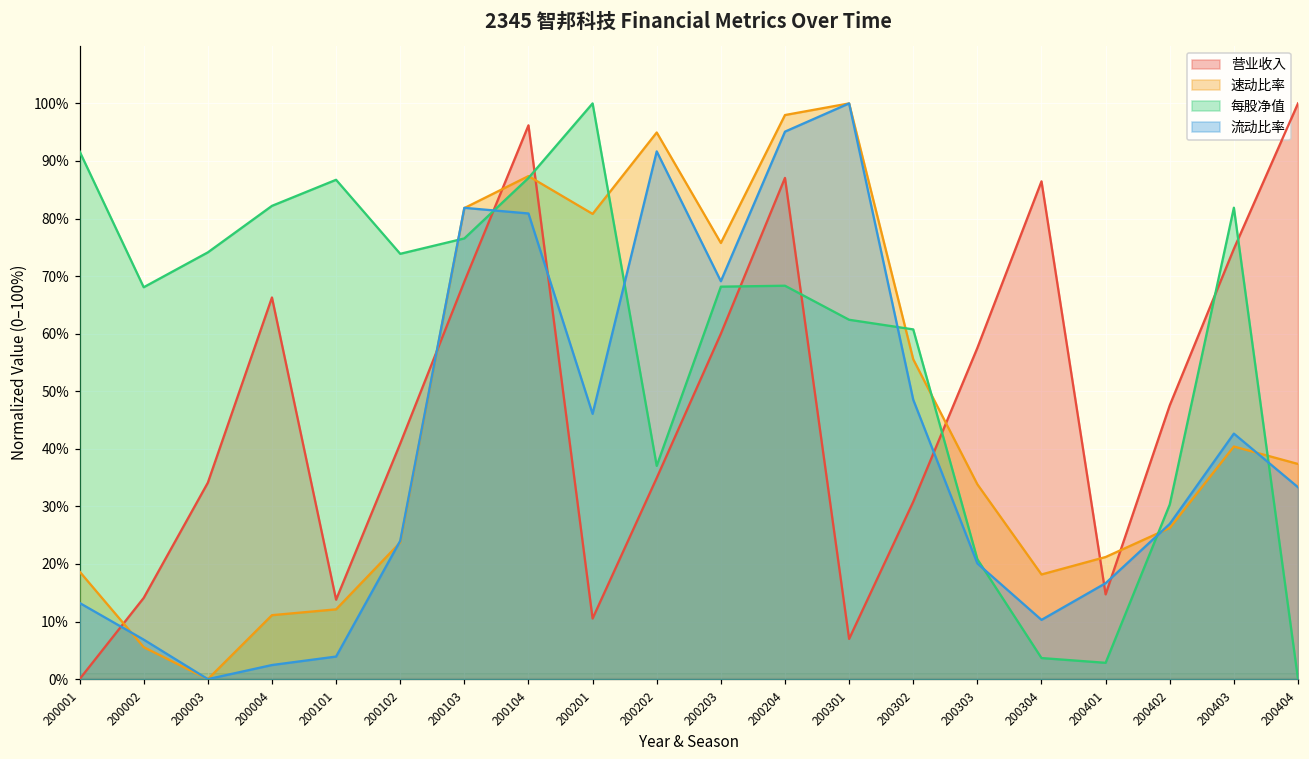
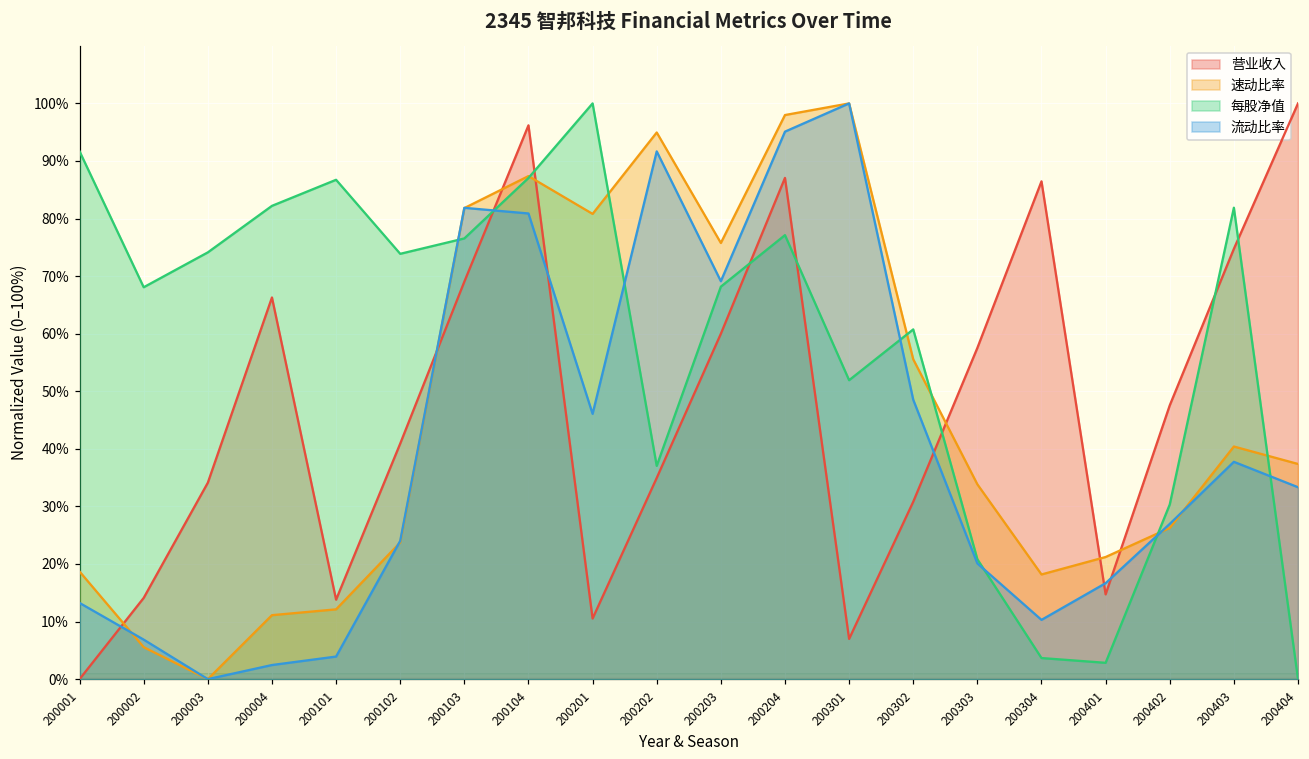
  {
    "每股净值": {
      "200001": "92%",
      "200002": "68%",
      "200003": "74%",
      "200004": "82%",
      "200101": "87%",
      "200102": "74%",
      "200103": "77%",
      "200201": "100%",
      "200202": "37%",
      "200203": "68%",
-     "200204": "68%",
-     "200301": "62%",
+     "200204": "77%",
+     "200301": "52%",
      "200302": "61%",
      "200303": "21%",
      "200304": "4%",
      "200401": "3%",
      "200402": "30%",
      "200403": "82%",
      "200404": "0%"
    },
    "流动比率": {
      "200001": "13%",
      "200002": "7%",
      "200004": "2%",
      "200101": "4%",
      "200104": "81%",
      "200201": "46%",
      "200202": "92%",
      "200203": "69%",
      "200204": "95%",
      "200302": "49%",
      "200303": "20%",
      "200304": "10%",
      "200401": "17%",
      "200402": "27%",
-     "200403": "43%",
+     "200403": "38%",
      "200404": "33%"
    }
  }
